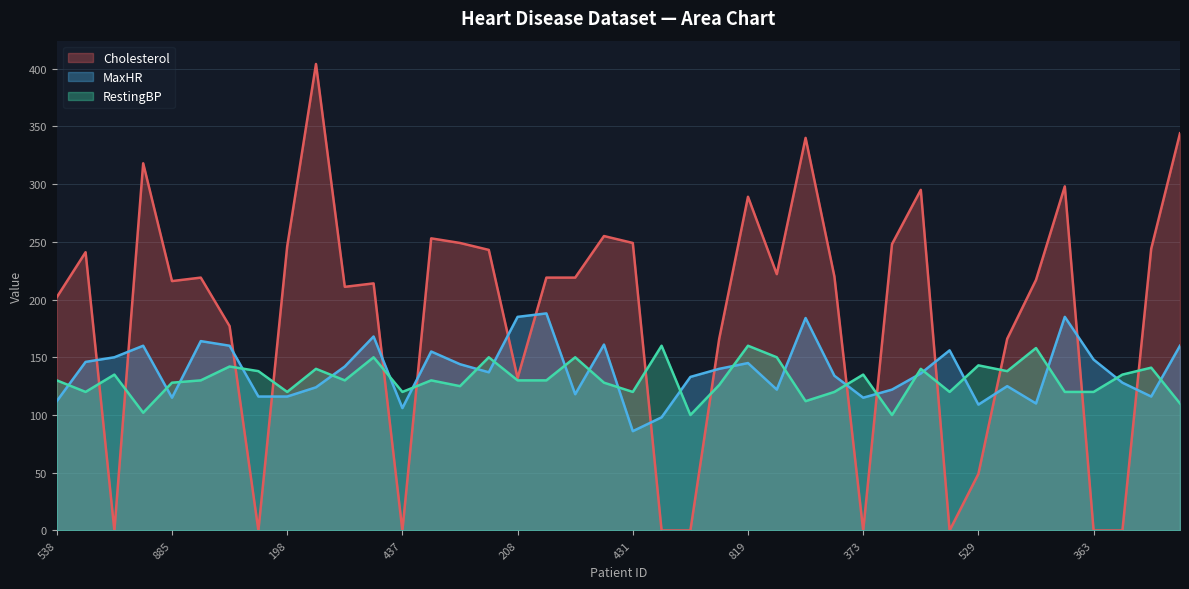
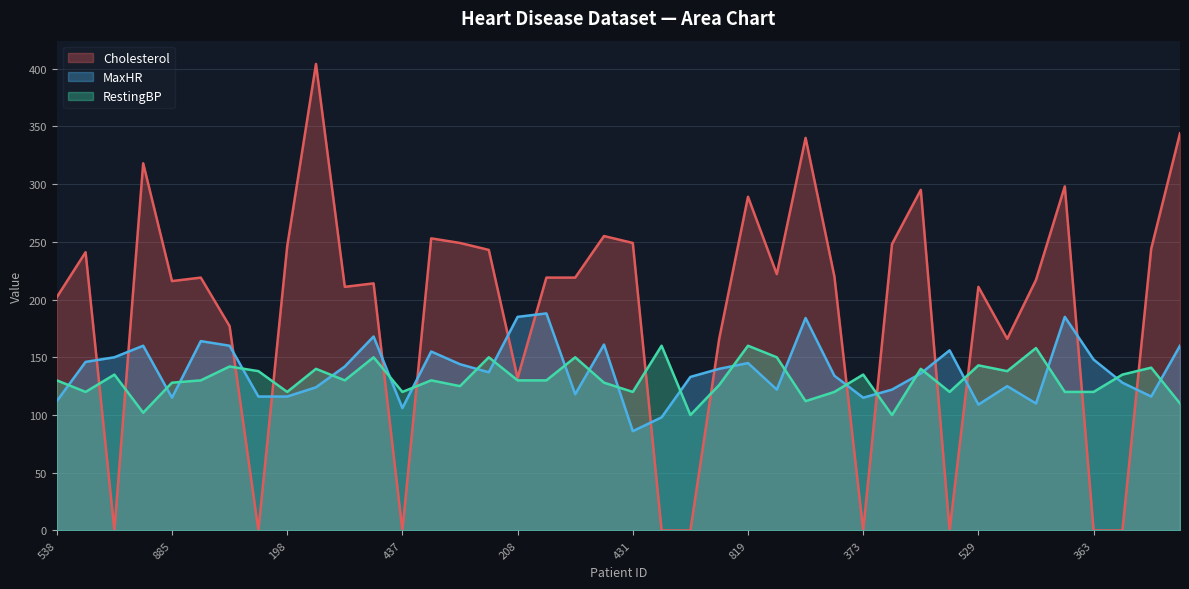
  {
    "Cholesterol": {
      "538": 202,
      "885": 216,
      "198": 246,
      "437": 0,
      "431": 249,
      "819": 289,
      "373": 0,
-     "529": 49,
+     "529": 211,
      "363": 0
    }
  }
